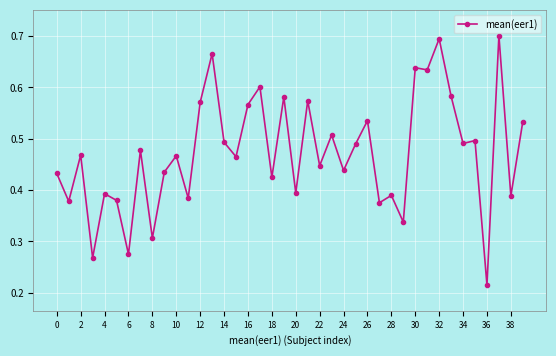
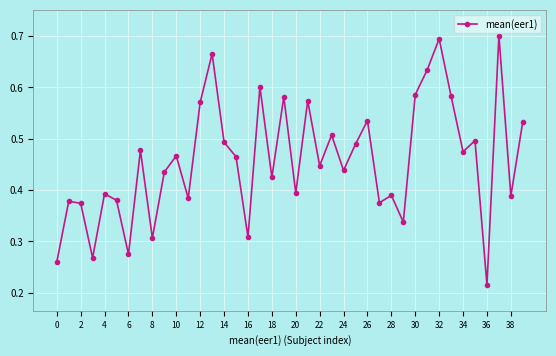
  {
-   "0": 0.43,
-   "2": 0.47,
+   "0": 0.26,
+   "2": 0.37,
    "4": 0.39,
    "6": 0.28,
    "8": 0.31,
    "10": 0.47,
    "12": 0.57,
    "14": 0.49,
-   "16": 0.57,
+   "16": 0.31,
    "18": 0.43,
    "20": 0.39,
    "22": 0.45,
    "24": 0.44,
    "26": 0.54,
    "28": 0.39,
-   "30": 0.64,
+   "30": 0.59,
    "32": 0.69,
-   "34": 0.49,
+   "34": 0.47,
    "36": 0.22,
    "38": 0.39
  }
